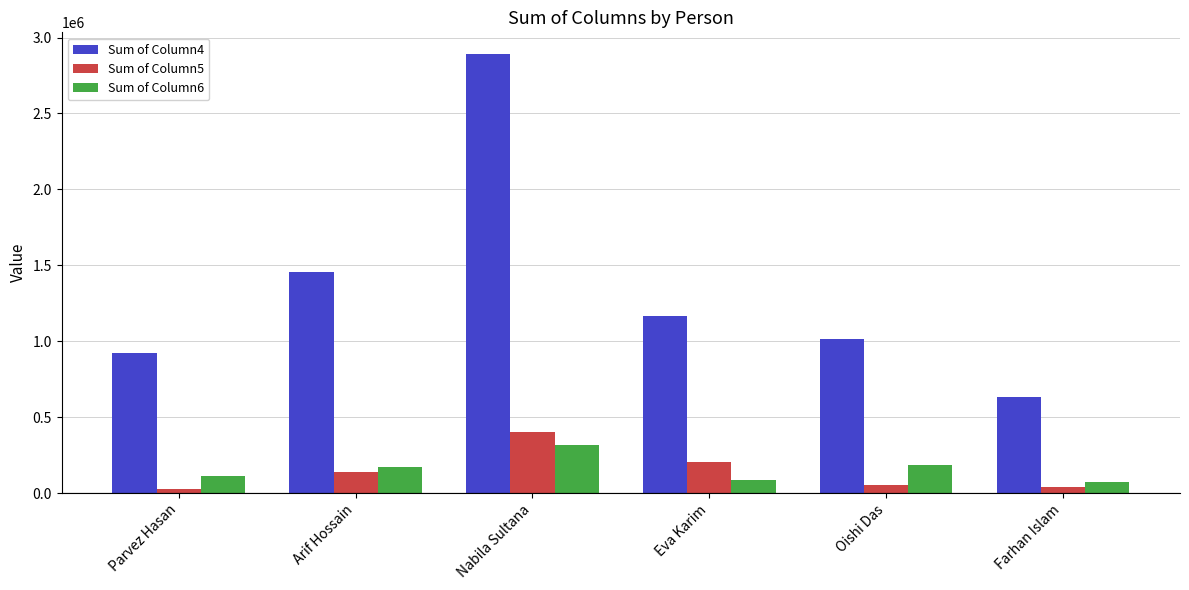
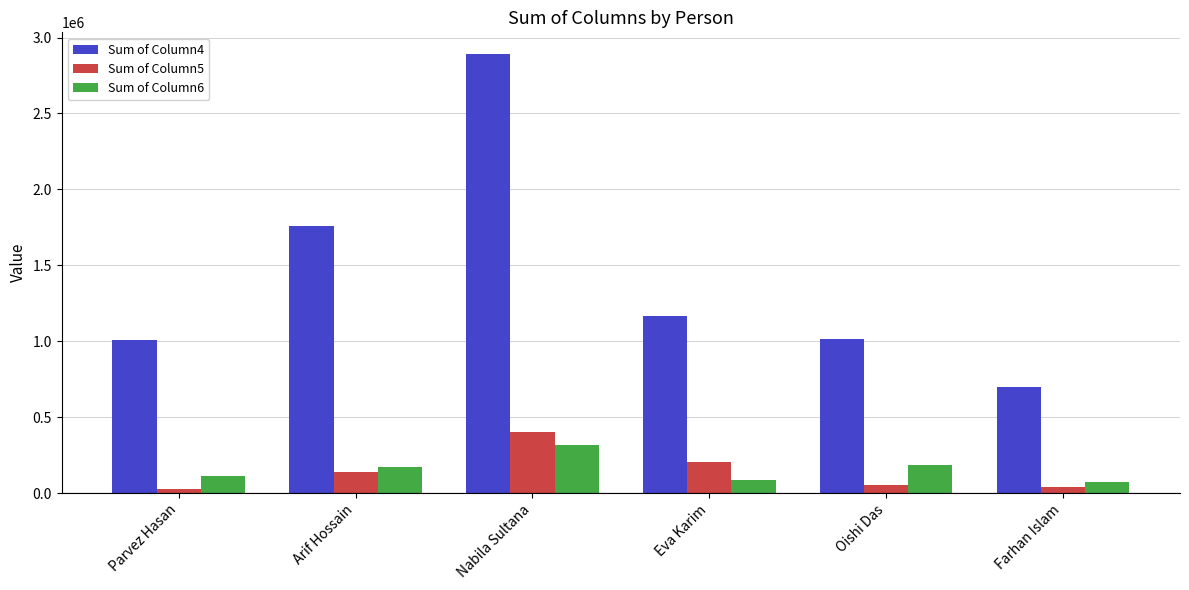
  {
    "Sum of Column4": {
-     "Parvez Hasan": 920000,
-     "Arif Hossain": 1450000,
+     "Parvez Hasan": 1010000,
+     "Arif Hossain": 1760000,
      "Nabila Sultana": 2890000,
      "Eva Karim": 1160000,
      "Oishi Das": 1020000,
-     "Farhan Islam": 630000
+     "Farhan Islam": 700000
    },
    "Sum of Column5": {
      "Parvez Hasan": 30000,
      "Arif Hossain": 140000,
      "Nabila Sultana": 400000,
      "Eva Karim": 200000,
      "Oishi Das": 50000,
      "Farhan Islam": 40000
    },
    "Sum of Column6": {
      "Parvez Hasan": 110000,
      "Arif Hossain": 170000,
      "Nabila Sultana": 320000,
      "Eva Karim": 90000,
      "Oishi Das": 180000,
      "Farhan Islam": 70000
    }
  }
